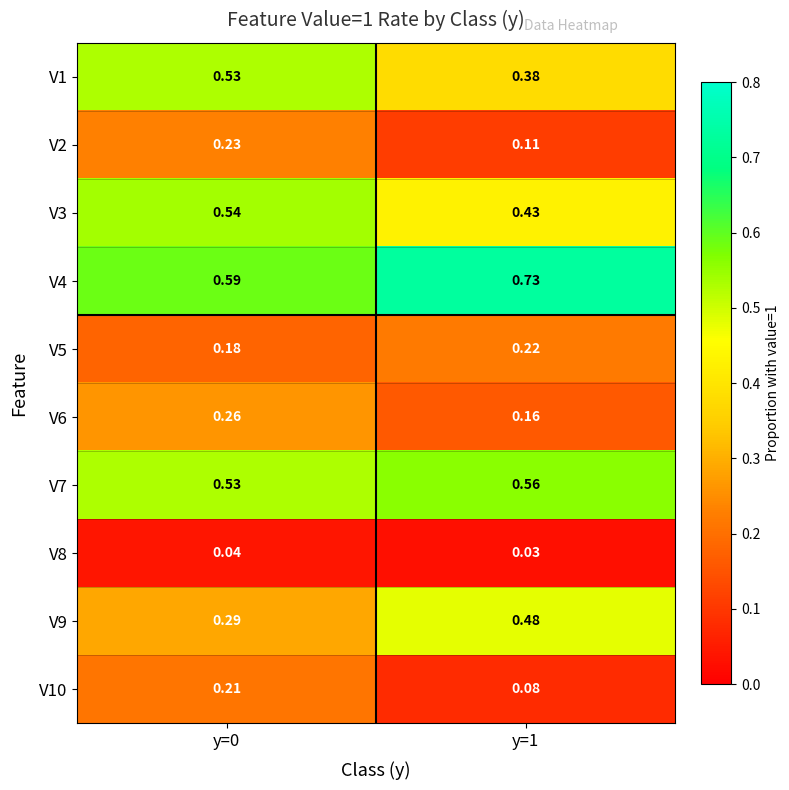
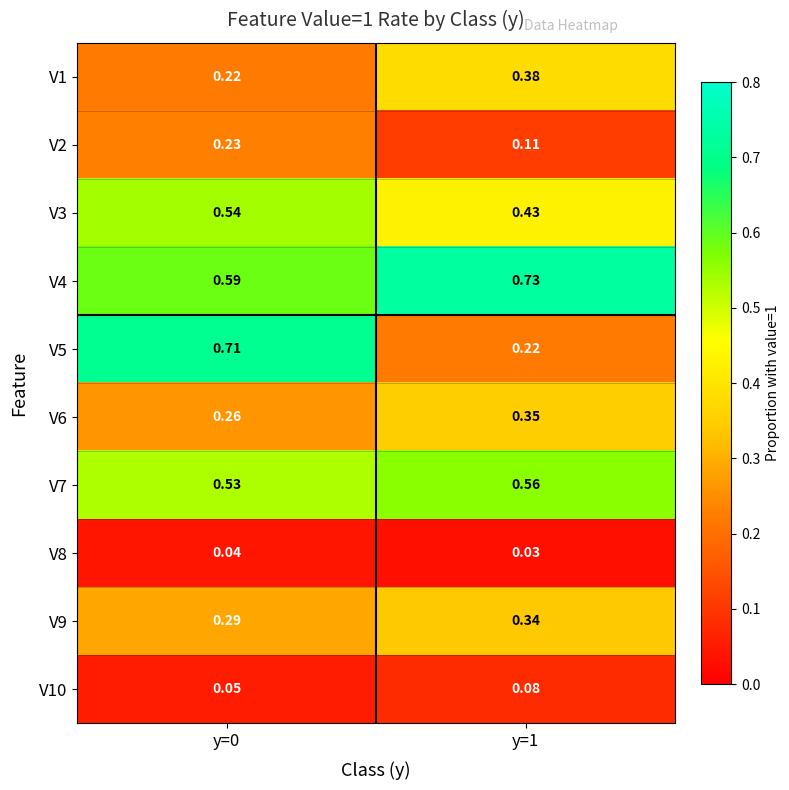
  {
    "V1": {
-     "y=0": 0.53,
+     "y=0": 0.22,
      "y=1": 0.38
    },
    "V2": {
      "y=0": 0.23,
      "y=1": 0.11
    },
    "V3": {
      "y=0": 0.54,
      "y=1": 0.43
    },
    "V4": {
      "y=0": 0.59,
      "y=1": 0.73
    },
    "V5": {
-     "y=0": 0.18,
+     "y=0": 0.71,
      "y=1": 0.22
    },
    "V6": {
      "y=0": 0.26,
-     "y=1": 0.16
+     "y=1": 0.35
    },
    "V7": {
      "y=0": 0.53,
      "y=1": 0.56
    },
    "V8": {
      "y=0": 0.04,
      "y=1": 0.03
    },
    "V9": {
      "y=0": 0.29,
-     "y=1": 0.48
+     "y=1": 0.34
    },
    "V10": {
-     "y=0": 0.21,
+     "y=0": 0.05,
      "y=1": 0.08
    }
  }
